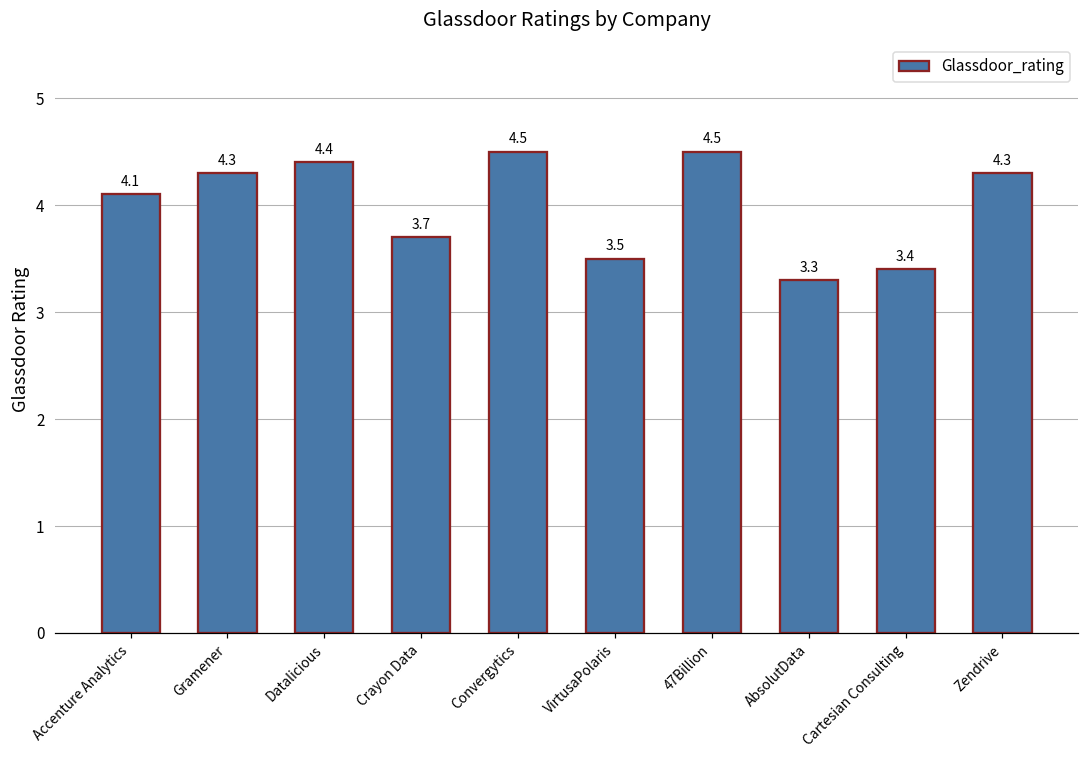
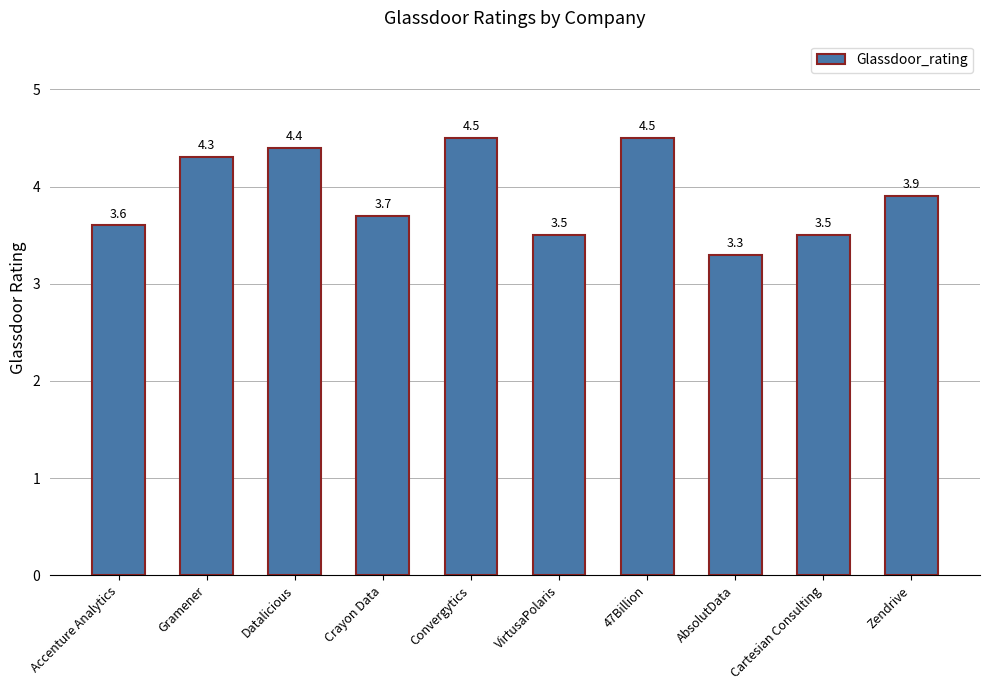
  {
-   "Accenture Analytics": 4.1,
+   "Accenture Analytics": 3.6,
    "Gramener": 4.3,
    "Datalicious": 4.4,
    "Crayon Data": 3.7,
    "Convergytics": 4.5,
    "VirtusaPolaris": 3.5,
    "47Billion": 4.5,
    "AbsolutData": 3.3,
-   "Cartesian Consulting": 3.4,
-   "Zendrive": 4.3
+   "Cartesian Consulting": 3.5,
+   "Zendrive": 3.9
  }
